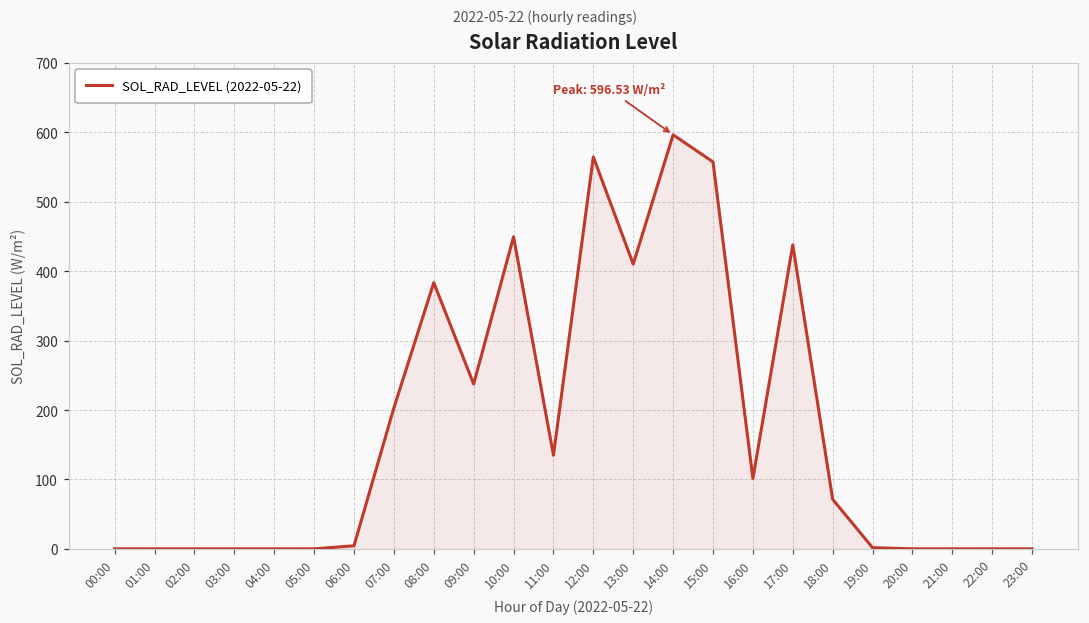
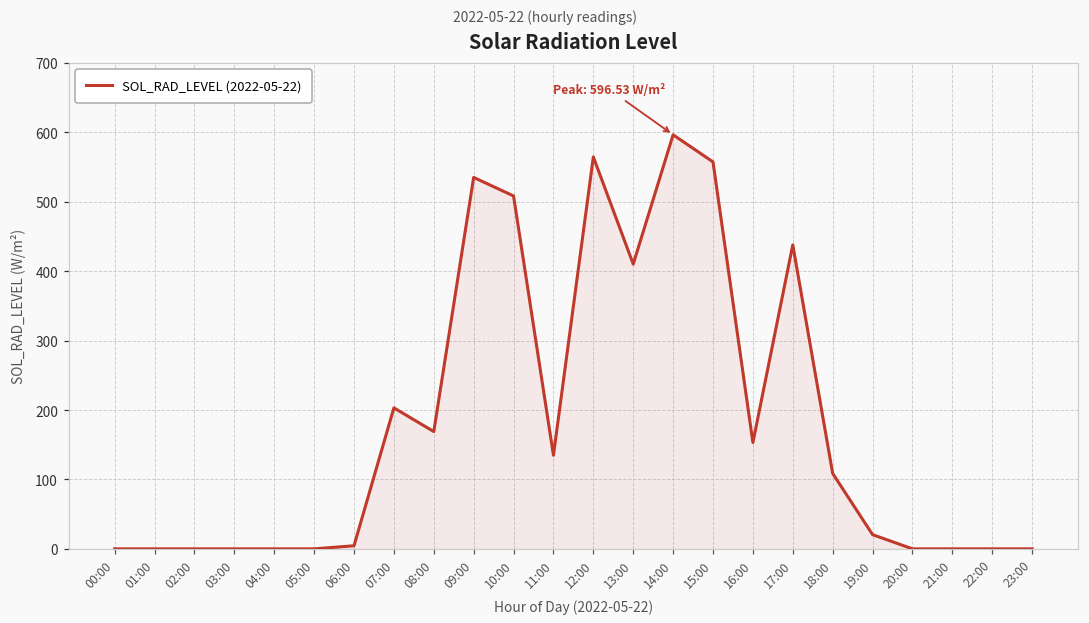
  {
    "00:00": 0,
    "01:00": 0,
    "02:00": 0,
    "03:00": 0,
    "04:00": 0,
    "05:00": 0,
    "06:00": 0,
    "07:00": 200,
-   "08:00": 380,
-   "09:00": 240,
-   "10:00": 450,
+   "08:00": 170,
+   "09:00": 540,
+   "10:00": 510,
    "11:00": 130,
    "12:00": 560,
    "13:00": 410,
    "15:00": 560,
-   "16:00": 100,
+   "16:00": 150,
    "17:00": 440,
-   "18:00": 70,
-   "19:00": 0,
+   "18:00": 110,
+   "19:00": 20,
    "20:00": 0,
    "21:00": 0,
    "22:00": 0,
    "23:00": 0
  }
